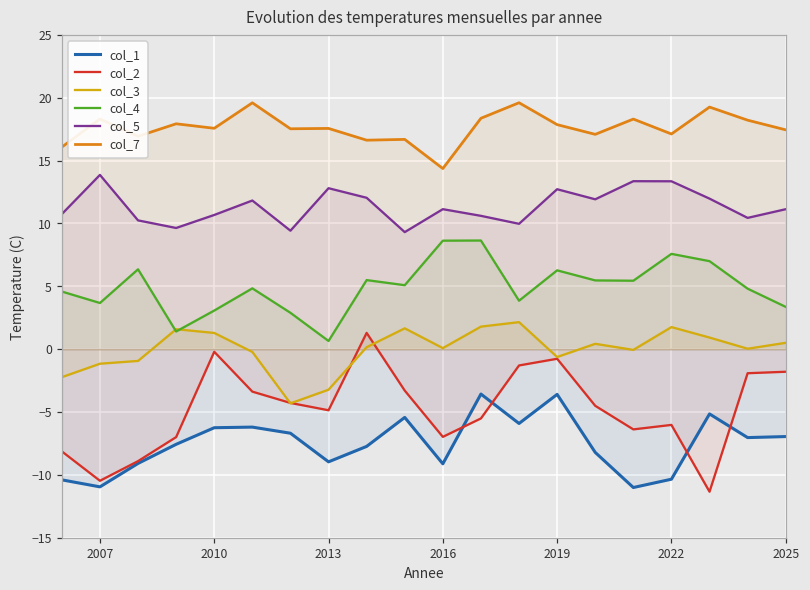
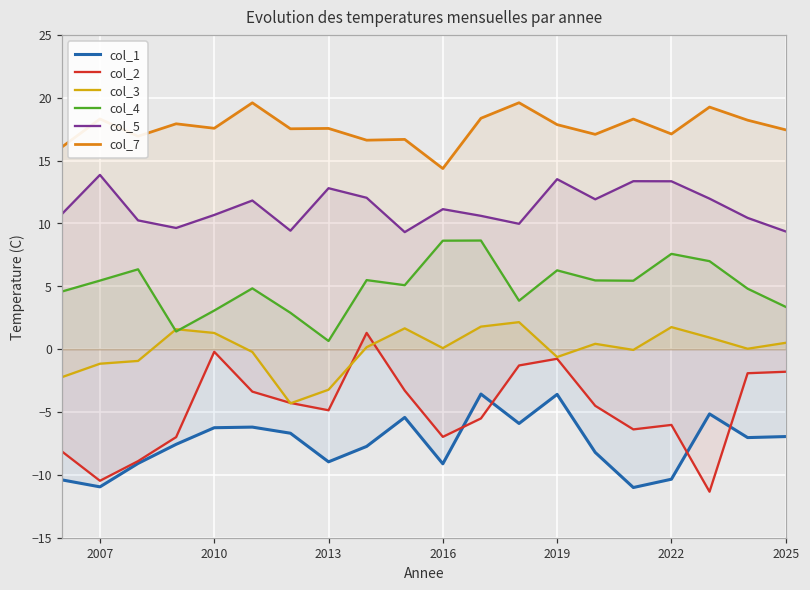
  {
    "col_4": {
-     "2007": 3.7,
+     "2007": 5.5,
      "2010": 3.1,
      "2013": 0.7,
      "2016": 8.6,
      "2019": 6.3,
      "2022": 7.6,
      "2025": 3.4
    },
    "col_5": {
      "2007": 13.9,
      "2010": 10.7,
      "2013": 12.8,
      "2016": 11.1,
-     "2019": 12.7,
+     "2019": 13.5,
      "2022": 13.4,
-     "2025": 11.1
+     "2025": 9.4
    }
  }
